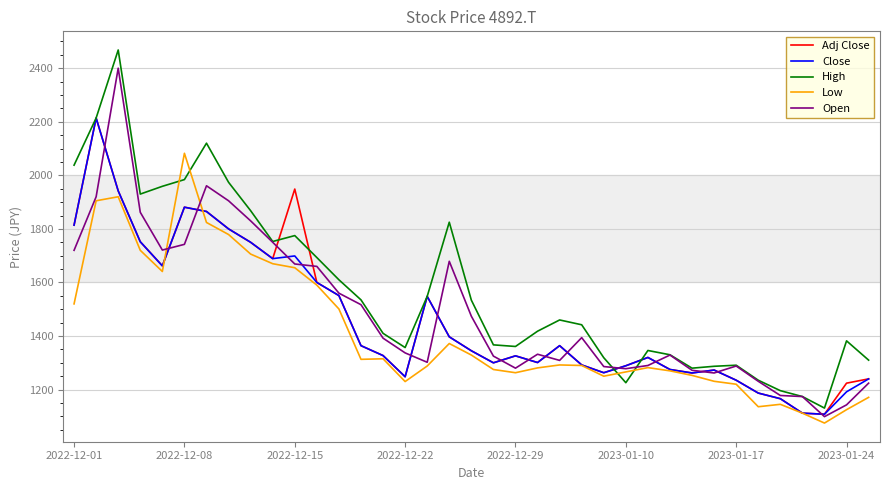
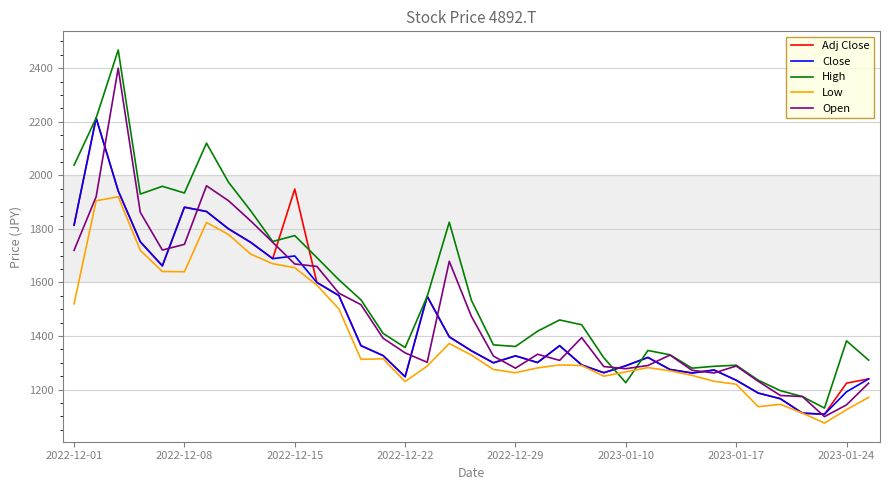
  {
    "Adj Close": {
      "2022-12-15": 1950,
      "2023-01-24": 1220
    },
    "Close": {
      "2022-12-15": 1700,
      "2023-01-24": 1190
    },
    "High": {
      "2022-12-01": 2040,
-     "2022-12-08": 1980,
+     "2022-12-08": 1930,
      "2022-12-15": 1780,
      "2022-12-22": 1360,
      "2022-12-29": 1360,
      "2023-01-10": 1230,
      "2023-01-24": 1380
    },
    "Low": {
      "2022-12-01": 1520,
-     "2022-12-08": 2080,
+     "2022-12-08": 1640,
      "2022-12-15": 1660,
      "2022-12-22": 1230,
      "2022-12-29": 1260,
      "2023-01-10": 1270,
      "2023-01-17": 1220,
      "2023-01-24": 1130
    },
    "Open": {
      "2022-12-01": 1720,
      "2022-12-08": 1740,
      "2022-12-15": 1670,
      "2022-12-22": 1340,
      "2022-12-29": 1280,
      "2023-01-10": 1280,
      "2023-01-24": 1140
    }
  }
